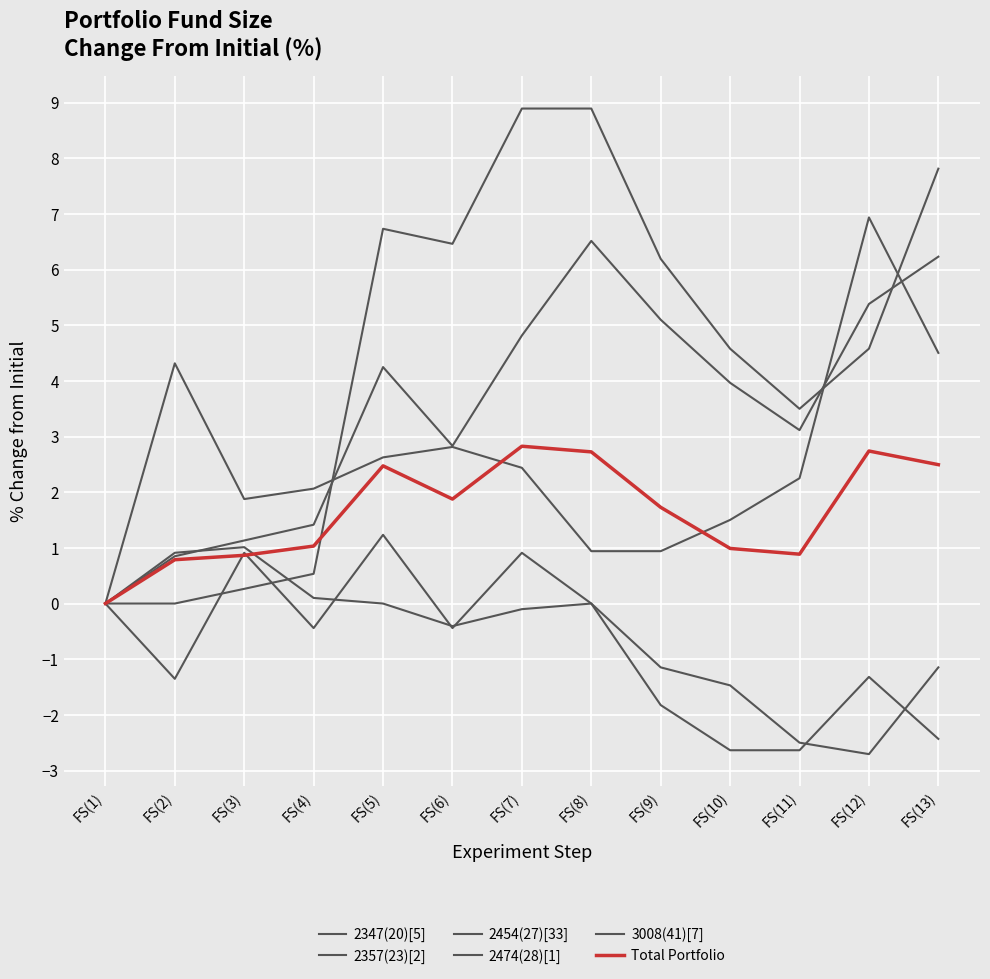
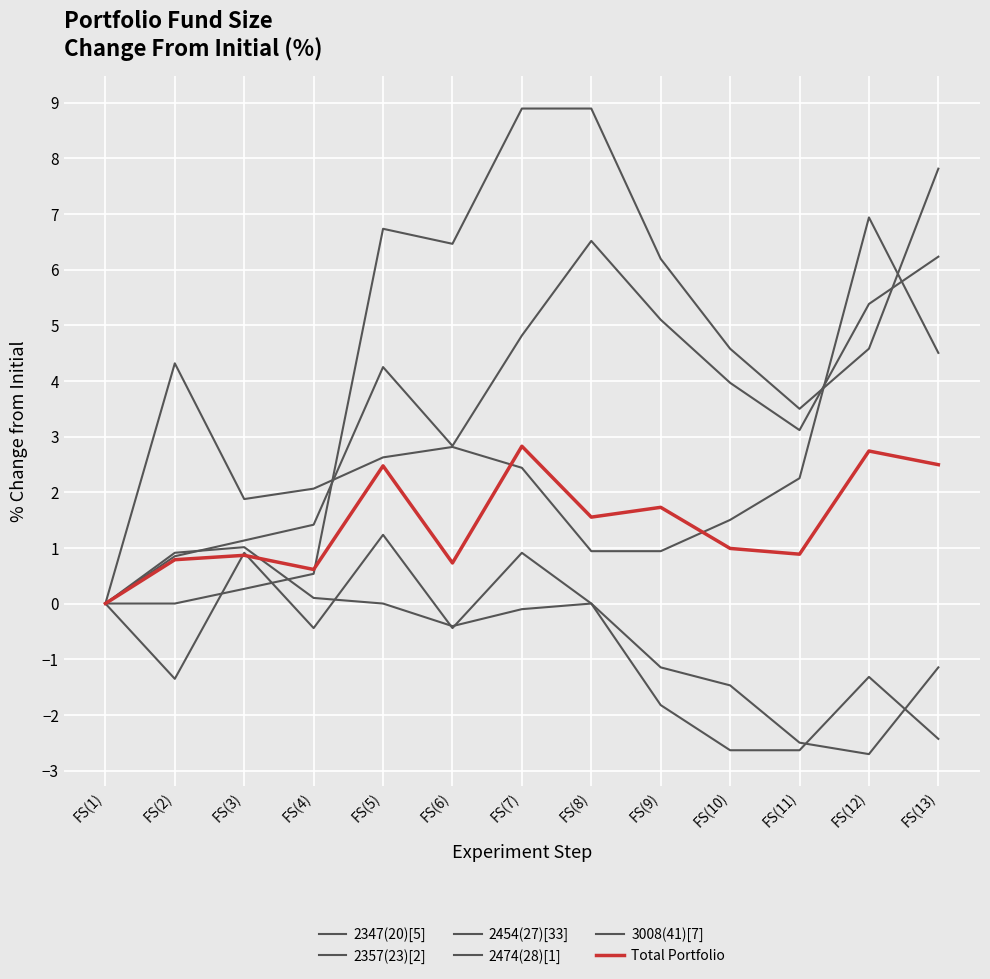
  {
    "Total Portfolio": {
      "FS(2)": 0.8,
-     "FS(4)": 1.0,
+     "FS(4)": 0.6,
      "FS(5)": 2.5,
-     "FS(6)": 1.9,
+     "FS(6)": 0.7,
      "FS(7)": 2.8,
-     "FS(8)": 2.7,
+     "FS(8)": 1.6,
      "FS(9)": 1.7,
      "FS(10)": 1.0,
      "FS(11)": 0.9,
      "FS(12)": 2.7,
      "FS(13)": 2.5
    }
  }
